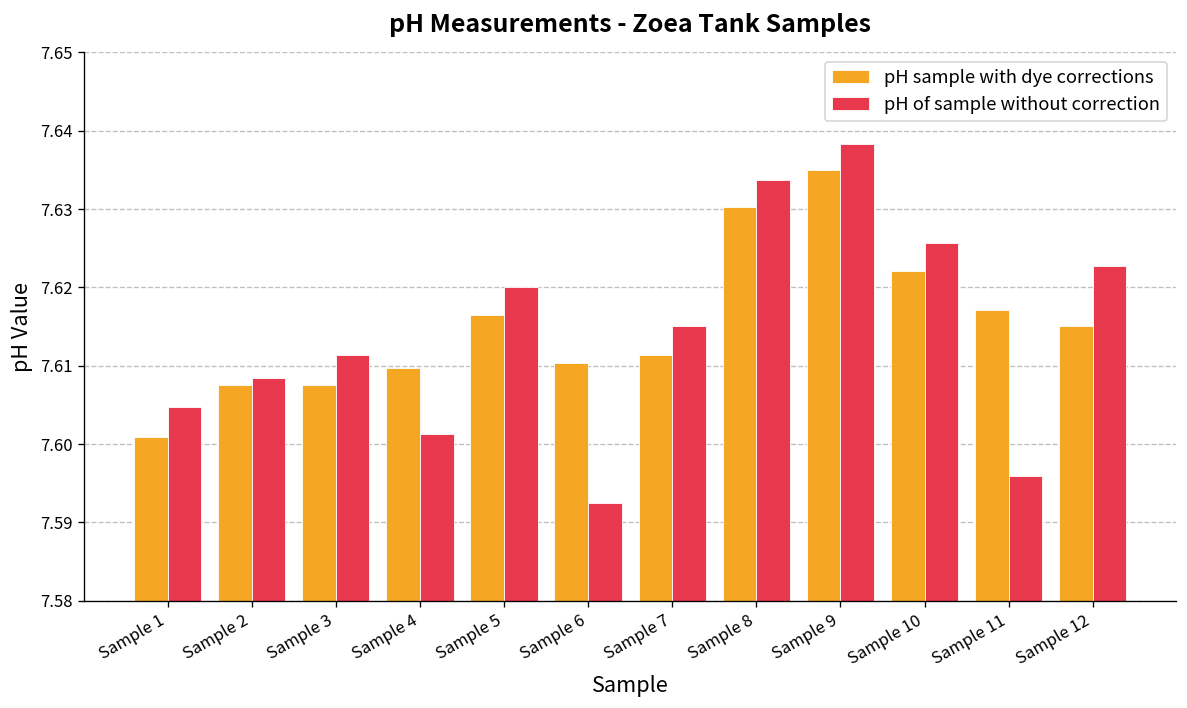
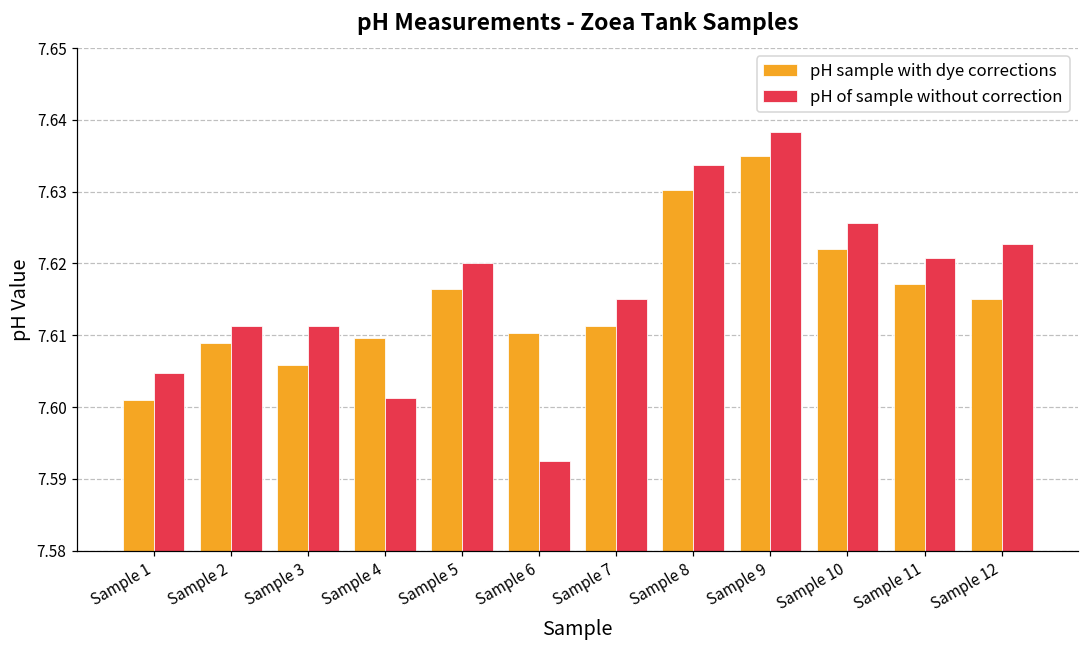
  {
    "pH sample with dye corrections": {
      "Sample 1": 7.601,
-     "Sample 2": 7.608,
-     "Sample 3": 7.608,
+     "Sample 2": 7.609,
+     "Sample 3": 7.606,
      "Sample 4": 7.610,
      "Sample 5": 7.616,
      "Sample 6": 7.610,
      "Sample 7": 7.611,
      "Sample 8": 7.630,
      "Sample 9": 7.635,
      "Sample 10": 7.622,
      "Sample 11": 7.617,
      "Sample 12": 7.615
    },
    "pH of sample without correction": {
      "Sample 1": 7.605,
-     "Sample 2": 7.608,
+     "Sample 2": 7.611,
      "Sample 3": 7.611,
      "Sample 4": 7.601,
      "Sample 5": 7.620,
      "Sample 6": 7.592,
      "Sample 7": 7.615,
      "Sample 8": 7.634,
      "Sample 9": 7.638,
      "Sample 10": 7.626,
-     "Sample 11": 7.596,
+     "Sample 11": 7.621,
      "Sample 12": 7.623
    }
  }
